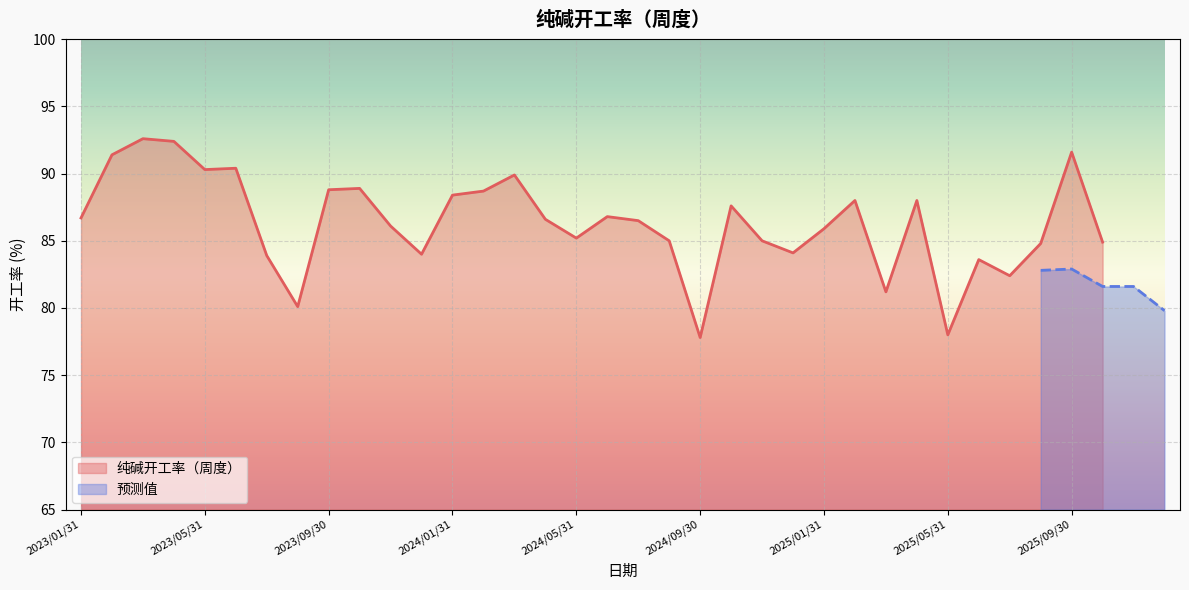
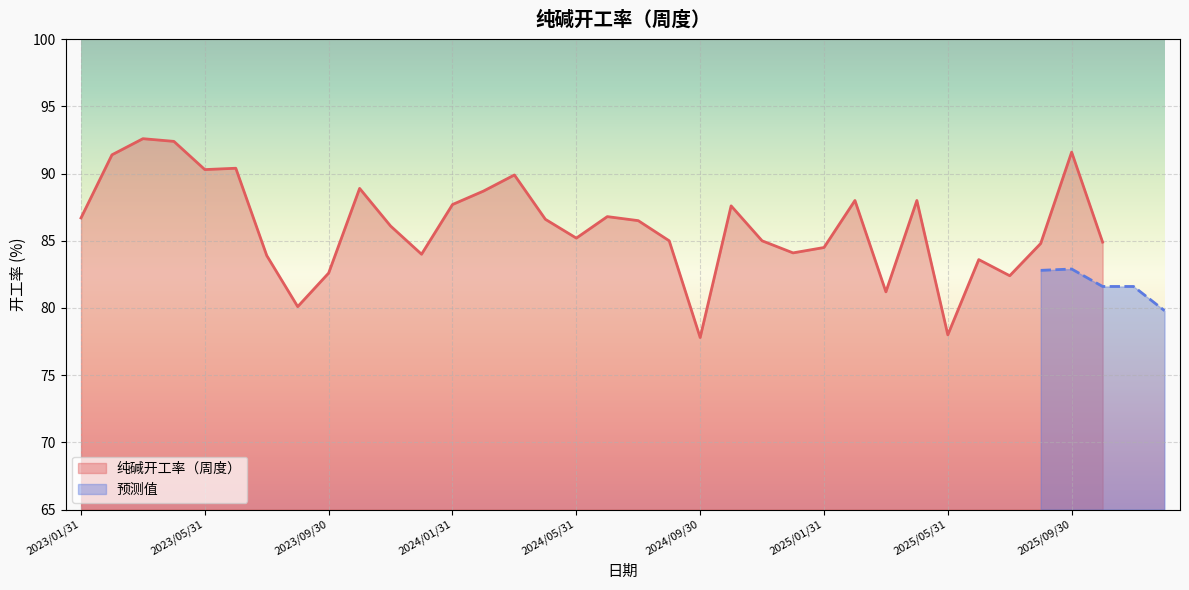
  {
    "纯碱开工率（周度）": {
      "2023/01/31": 86.7,
      "2023/05/31": 90.3,
-     "2023/09/30": 88.8,
-     "2024/01/31": 88.4,
+     "2023/09/30": 82.6,
+     "2024/01/31": 87.7,
      "2024/05/31": 85.2,
      "2024/09/30": 77.8,
-     "2025/01/31": 85.9,
+     "2025/01/31": 84.5,
      "2025/05/31": 78.0,
      "2025/09/30": 91.6
    },
    "预测值": {
      "2025/09/30": 82.9
    }
  }
